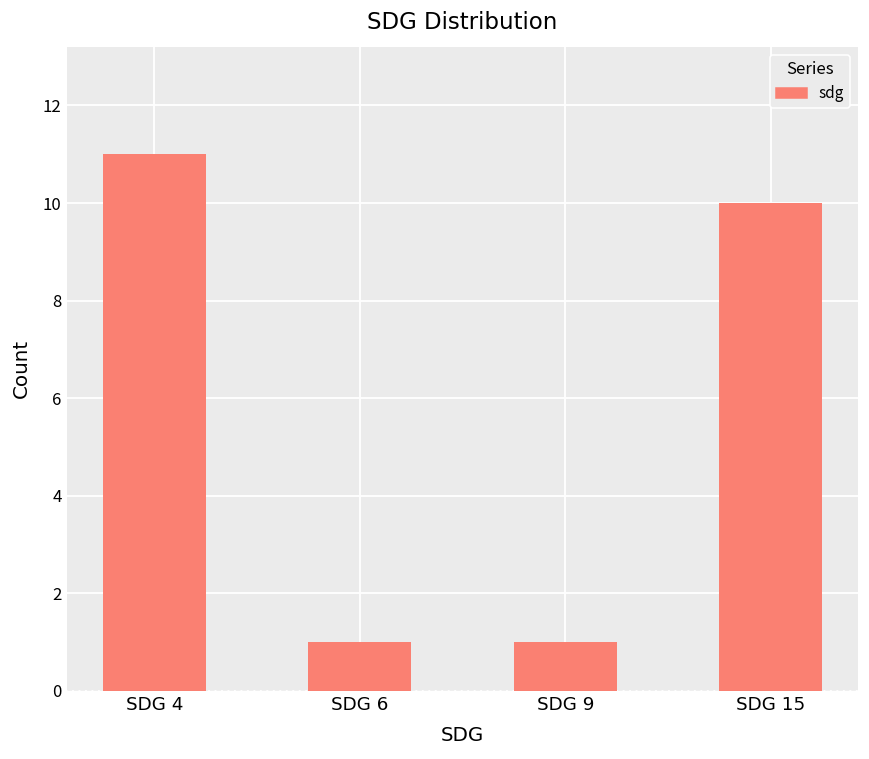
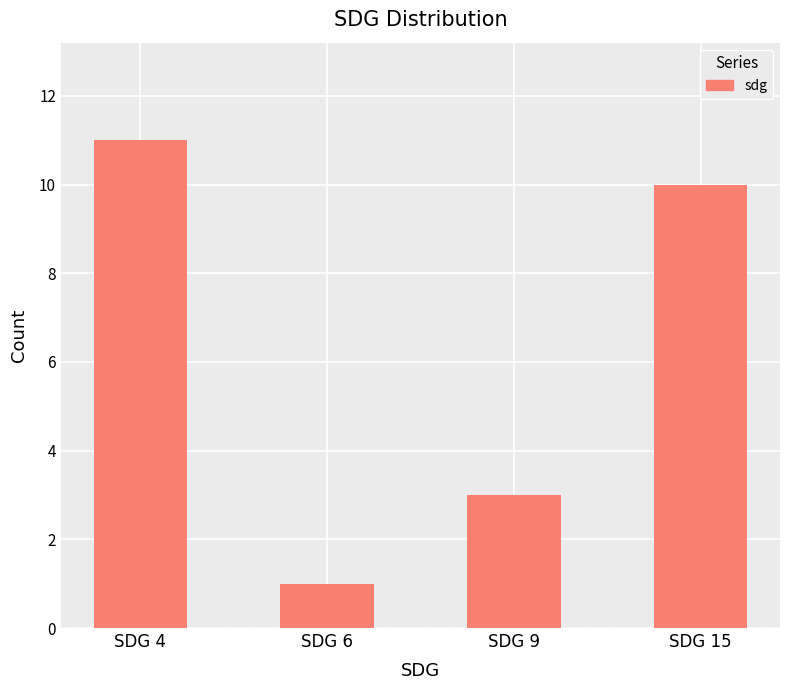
  {
    "SDG 4": 11,
    "SDG 6": 1,
-   "SDG 9": 1,
+   "SDG 9": 3,
    "SDG 15": 10
  }
